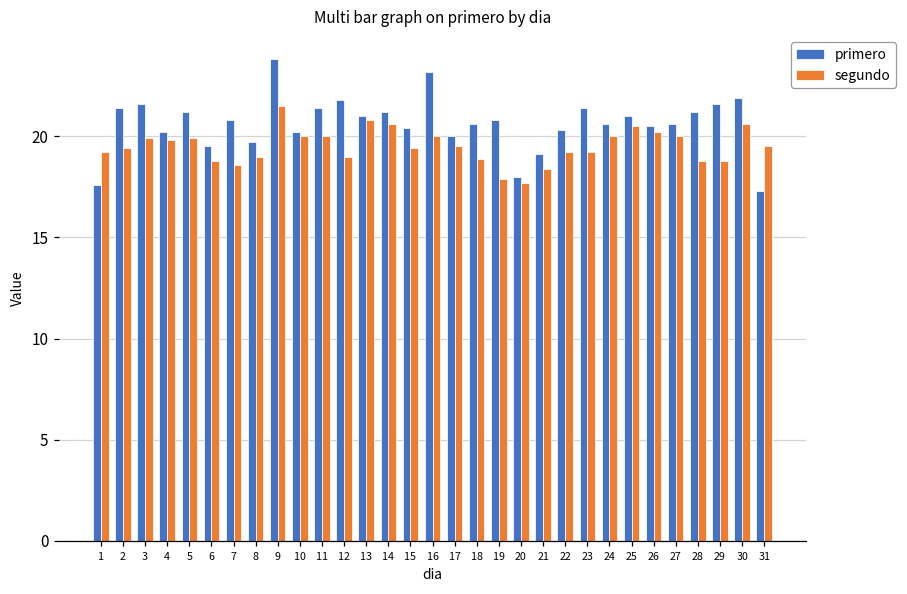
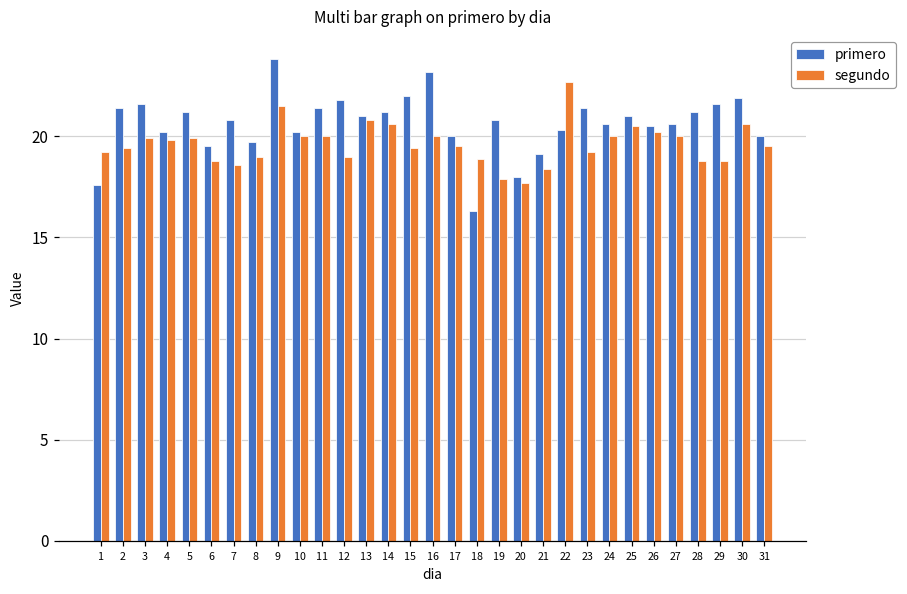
  {
    "primero": {
      "1": 17.6,
      "2": 21.4,
      "3": 21.6,
      "4": 20.2,
      "5": 21.2,
      "6": 19.5,
      "7": 20.8,
      "8": 19.7,
      "9": 23.8,
      "10": 20.2,
      "11": 21.4,
      "12": 21.8,
      "13": 21.0,
      "14": 21.2,
-     "15": 20.4,
+     "15": 22.0,
      "16": 23.2,
      "17": 20.0,
-     "18": 20.6,
+     "18": 16.3,
      "19": 20.8,
      "20": 18.0,
      "21": 19.1,
      "22": 20.3,
      "23": 21.4,
      "24": 20.6,
      "25": 21.0,
      "26": 20.5,
      "27": 20.6,
      "28": 21.2,
      "29": 21.6,
      "30": 21.9,
-     "31": 17.3
+     "31": 20.0
    },
    "segundo": {
      "1": 19.2,
      "2": 19.4,
      "3": 19.9,
      "4": 19.8,
      "5": 19.9,
      "6": 18.8,
      "7": 18.6,
      "8": 19.0,
      "9": 21.5,
      "10": 20.0,
      "11": 20.0,
      "12": 19.0,
      "13": 20.8,
      "14": 20.6,
      "15": 19.4,
      "16": 20.0,
      "17": 19.5,
      "18": 18.9,
      "19": 17.9,
      "20": 17.7,
      "21": 18.4,
-     "22": 19.2,
+     "22": 22.7,
      "23": 19.2,
      "24": 20.0,
      "25": 20.5,
      "26": 20.2,
      "27": 20.0,
      "28": 18.8,
      "29": 18.8,
      "30": 20.6,
      "31": 19.5
    }
  }
